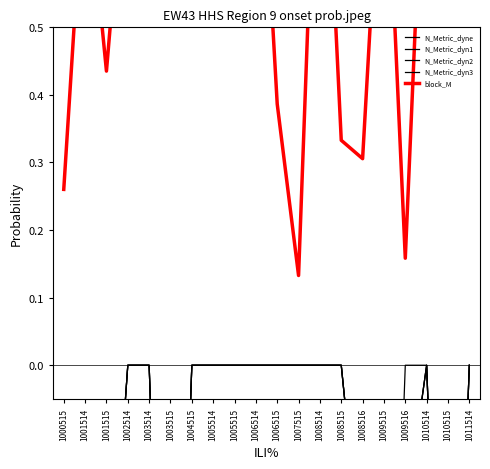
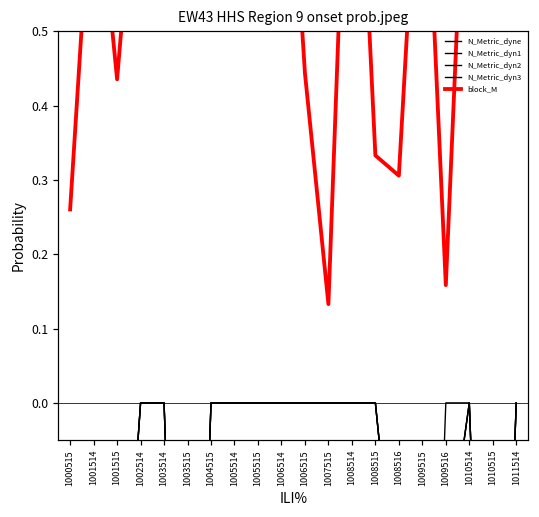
  {
    "block_M": {
      "1000515": 0.26,
      "1001515": 0.44,
-     "1006515": 0.39,
+     "1006515": 0.44,
      "1007515": 0.13,
      "1008515": 0.33,
      "1008516": 0.31,
      "1009516": 0.16
    }
  }
